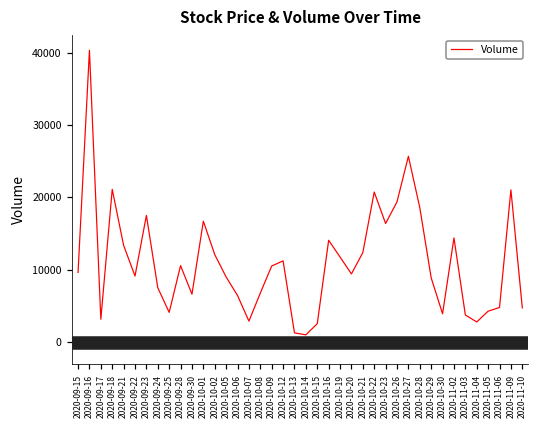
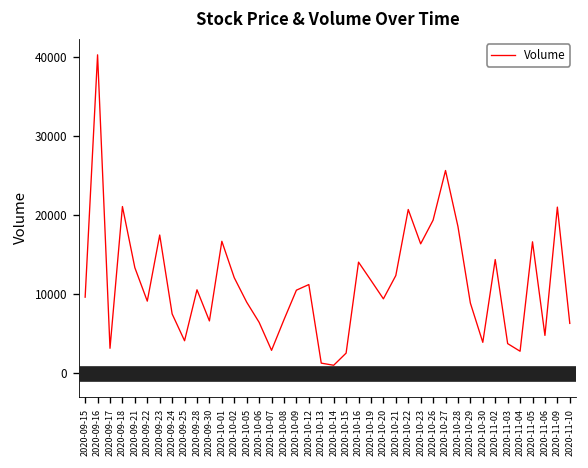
  {
    "2020-09-15": 10000,
    "2020-09-16": 40000,
    "2020-09-17": 3000,
    "2020-09-18": 21000,
    "2020-09-21": 13000,
    "2020-09-22": 9000,
    "2020-09-23": 18000,
    "2020-09-24": 8000,
    "2020-09-25": 4000,
    "2020-09-28": 11000,
    "2020-09-30": 7000,
    "2020-10-01": 17000,
    "2020-10-02": 12000,
    "2020-10-05": 9000,
    "2020-10-06": 6000,
    "2020-10-07": 3000,
    "2020-10-08": 7000,
    "2020-10-09": 11000,
    "2020-10-12": 11000,
    "2020-10-13": 1000,
    "2020-10-14": 1000,
    "2020-10-15": 3000,
    "2020-10-16": 14000,
    "2020-10-19": 12000,
    "2020-10-20": 9000,
    "2020-10-21": 12000,
    "2020-10-22": 21000,
    "2020-10-23": 16000,
    "2020-10-26": 19000,
    "2020-10-27": 26000,
    "2020-10-28": 19000,
    "2020-10-29": 9000,
    "2020-10-30": 4000,
    "2020-11-02": 14000,
    "2020-11-03": 4000,
    "2020-11-04": 3000,
-   "2020-11-05": 4000,
+   "2020-11-05": 17000,
    "2020-11-06": 5000,
    "2020-11-09": 21000,
-   "2020-11-10": 5000
+   "2020-11-10": 6000
  }
